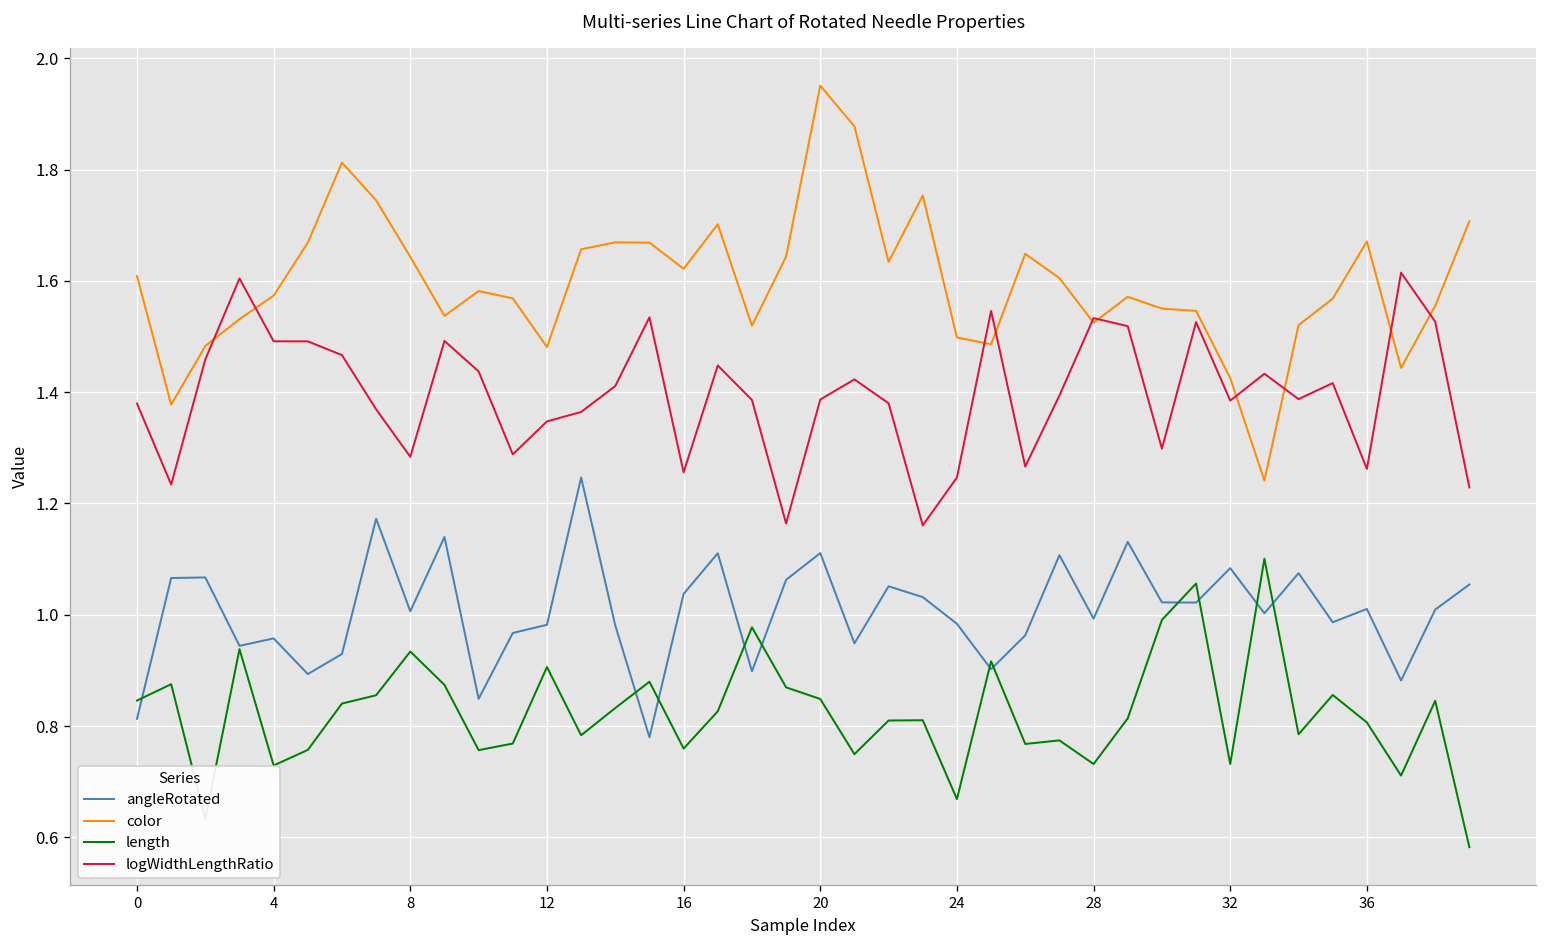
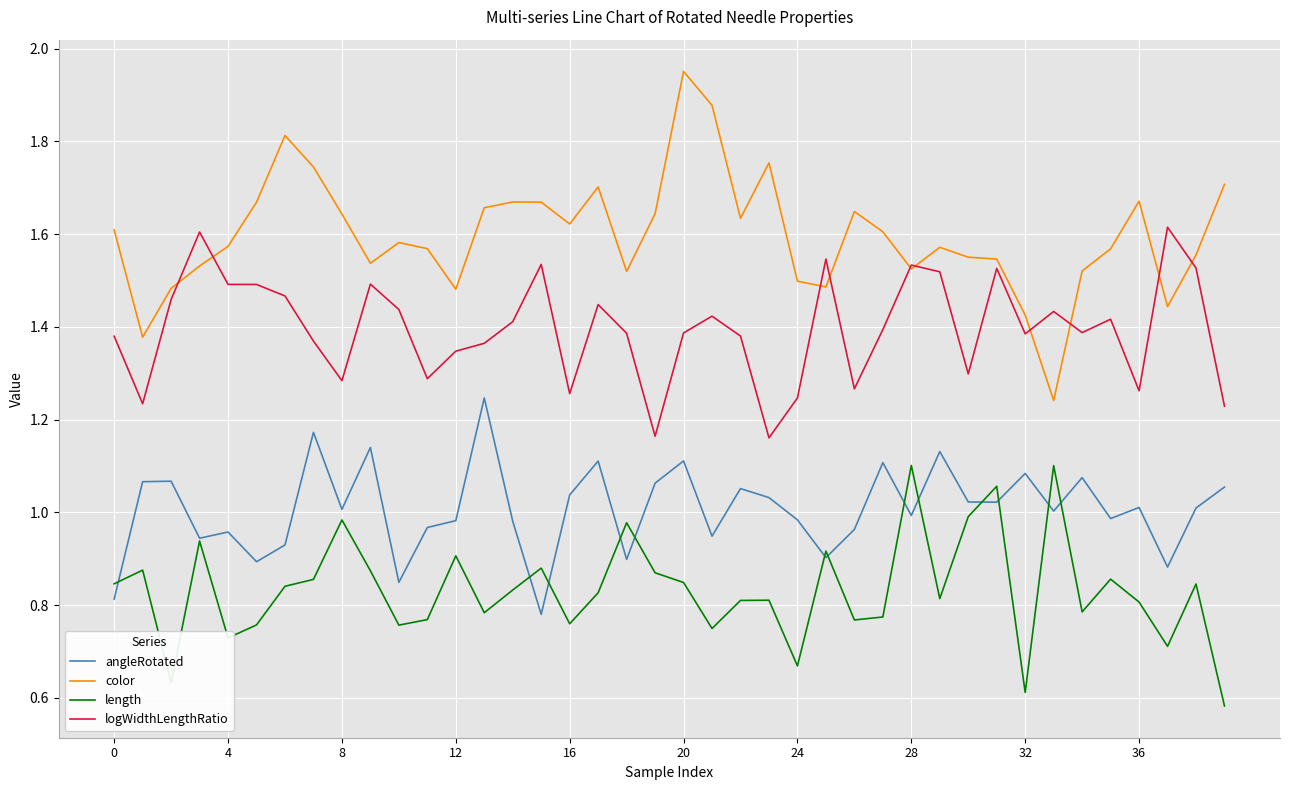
  {
    "angleRotated": {
      "0": 0.81,
      "4": 0.96,
      "8": 1.01,
      "12": 0.98,
      "16": 1.04,
      "20": 1.11,
      "24": 0.98,
      "28": 0.99,
      "32": 1.08,
      "36": 1.01
    },
    "color": {
      "0": 1.61,
      "4": 1.57,
      "8": 1.64,
      "12": 1.48,
      "16": 1.62,
      "20": 1.95,
      "24": 1.50,
      "28": 1.52,
      "32": 1.43,
      "36": 1.67
    },
    "length": {
      "0": 0.85,
-     "8": 0.93,
+     "8": 0.98,
      "12": 0.91,
      "16": 0.76,
      "20": 0.85,
      "24": 0.67,
-     "28": 0.73,
-     "32": 0.73,
+     "28": 1.10,
+     "32": 0.61,
      "36": 0.81
    },
    "logWidthLengthRatio": {
      "0": 1.38,
      "4": 1.49,
      "8": 1.28,
      "12": 1.35,
      "16": 1.26,
      "20": 1.39,
      "24": 1.25,
      "28": 1.53,
      "32": 1.38,
      "36": 1.26
    }
  }
